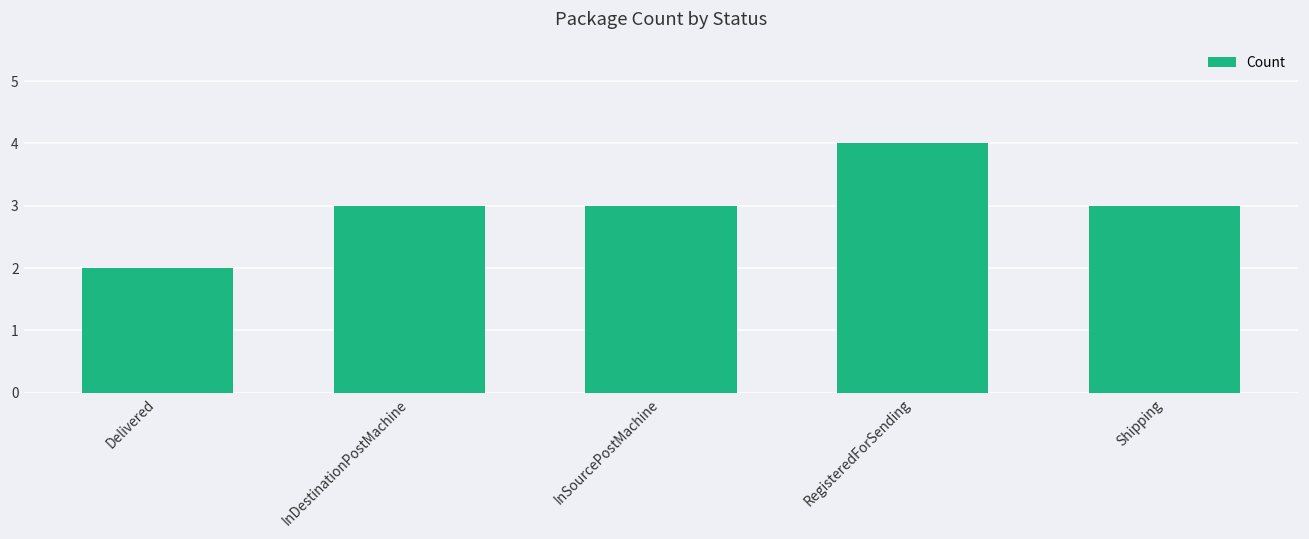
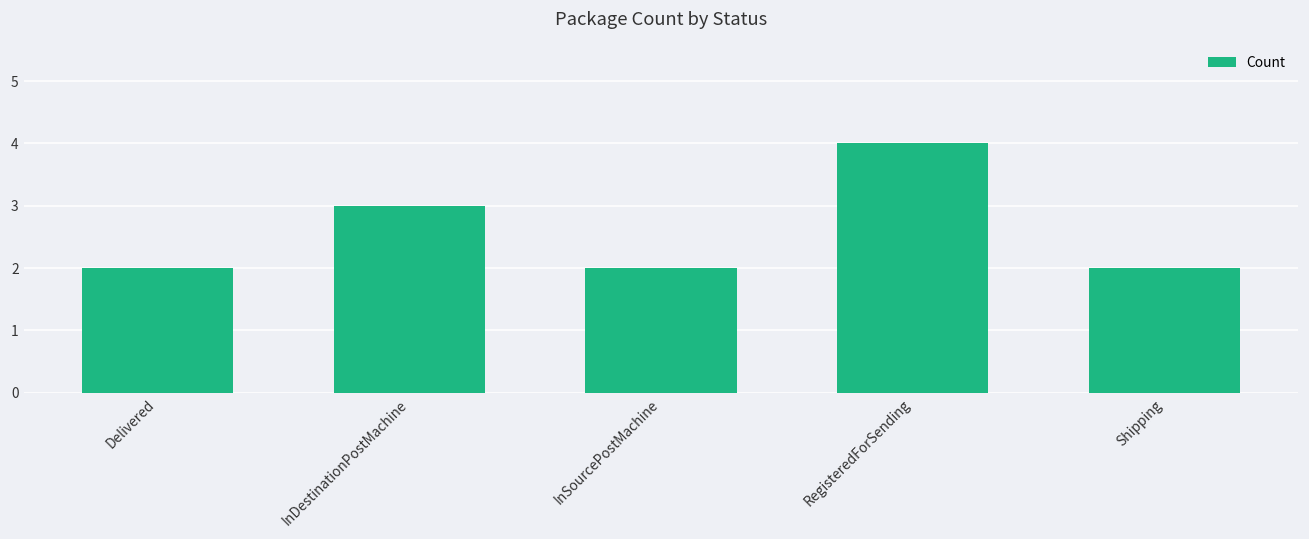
  {
    "Delivered": 2,
    "InDestinationPostMachine": 3,
-   "InSourcePostMachine": 3,
+   "InSourcePostMachine": 2,
    "RegisteredForSending": 4,
-   "Shipping": 3
+   "Shipping": 2
  }
